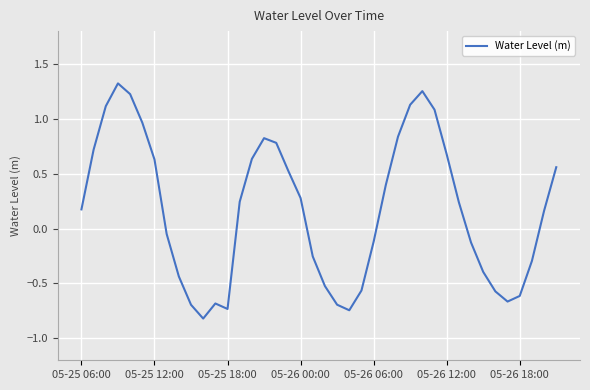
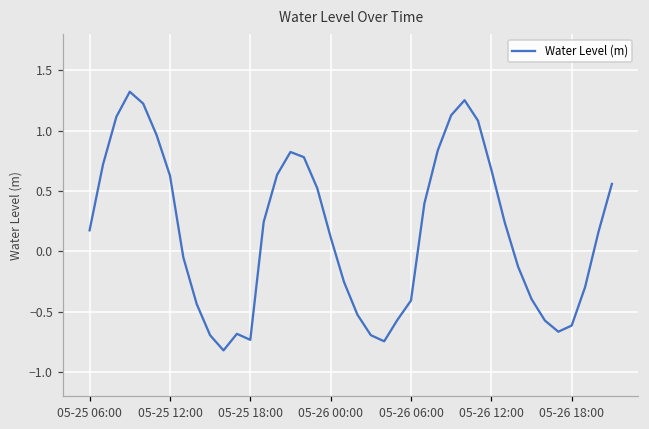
  {
    "05-25 06:00": 0.18,
    "05-25 12:00": 0.63,
    "05-25 18:00": -0.73,
-   "05-26 00:00": 0.28,
-   "05-26 06:00": -0.12,
+   "05-26 00:00": 0.12,
+   "05-26 06:00": -0.41,
    "05-26 12:00": 0.68,
    "05-26 18:00": -0.61
  }
